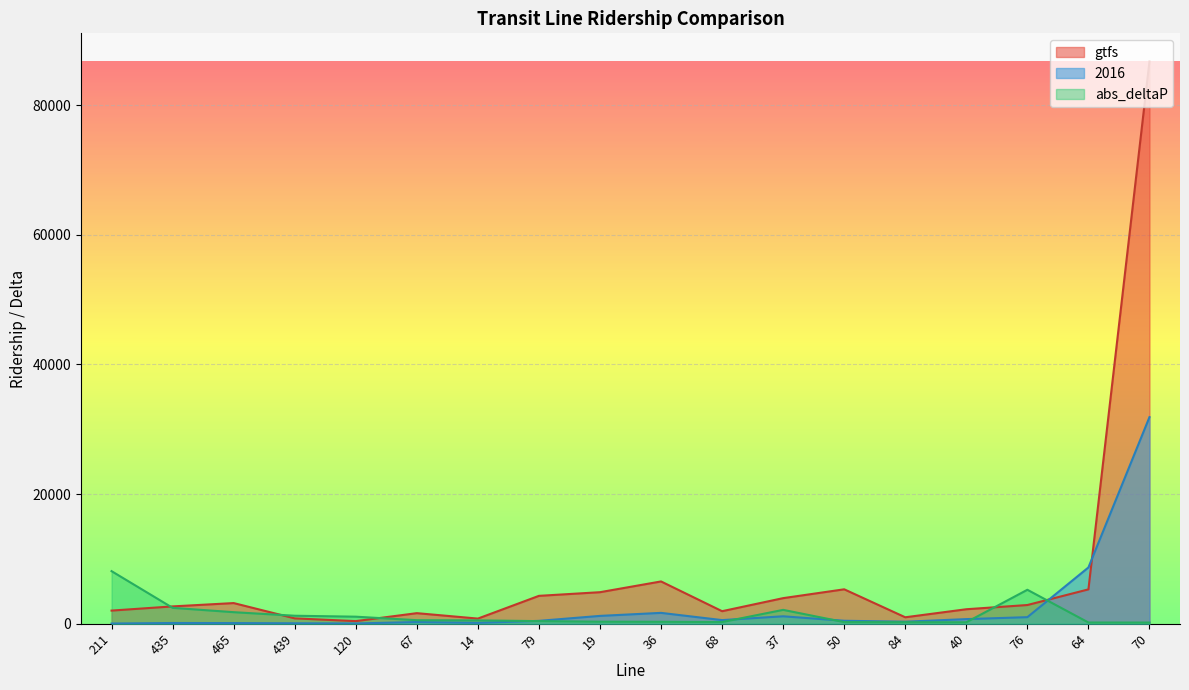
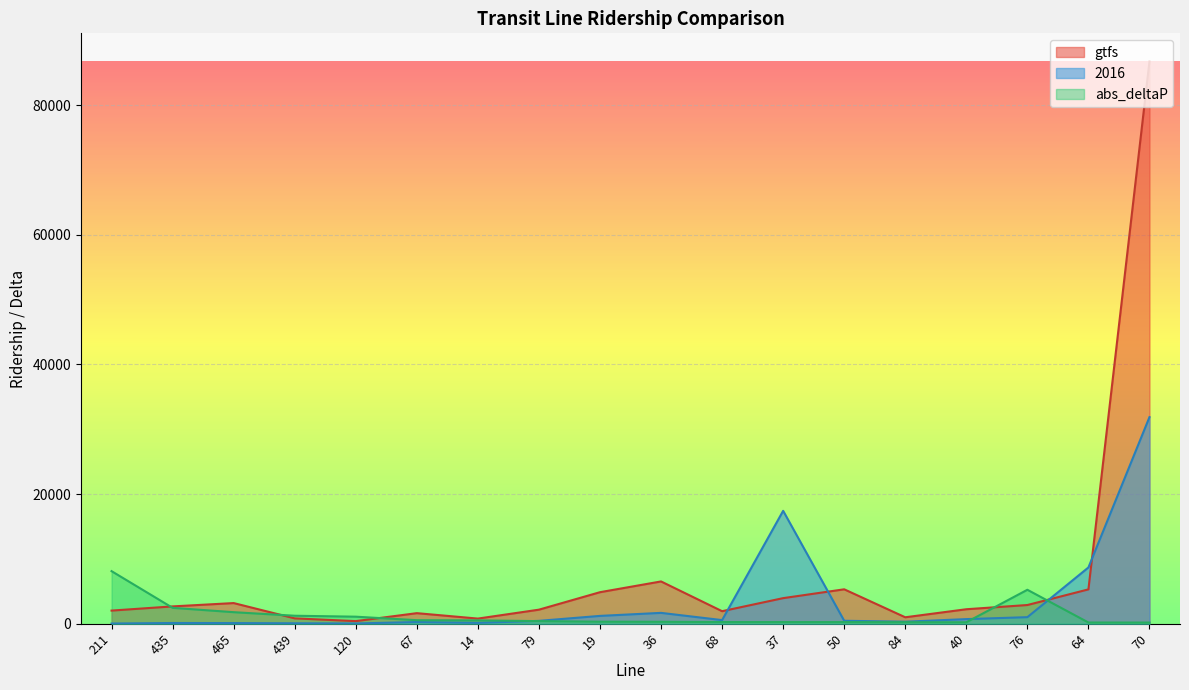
  {
    "gtfs": {
      "211": 2000,
      "465": 3000,
      "439": 1000,
      "67": 2000,
-     "79": 4000,
+     "79": 2000,
      "19": 5000,
      "36": 7000,
      "68": 2000,
      "37": 4000,
      "50": 5000,
      "84": 1000,
      "40": 2000,
      "76": 3000,
      "64": 5000
    },
    "2016": {
      "211": 0,
      "435": 0,
      "465": 0,
      "439": 0,
      "19": 1000,
      "36": 2000,
-     "37": 1000,
+     "37": 17000,
      "40": 1000,
      "76": 1000,
      "64": 9000,
      "70": 32000
    },
    "abs_deltaP": {
      "211": 8000,
      "465": 2000,
      "439": 1000,
      "120": 1000,
      "19": 0,
      "36": 0,
-     "37": 2000,
+     "37": 0,
      "40": 0,
      "76": 5000,
      "64": 0,
      "70": 0
    }
  }
